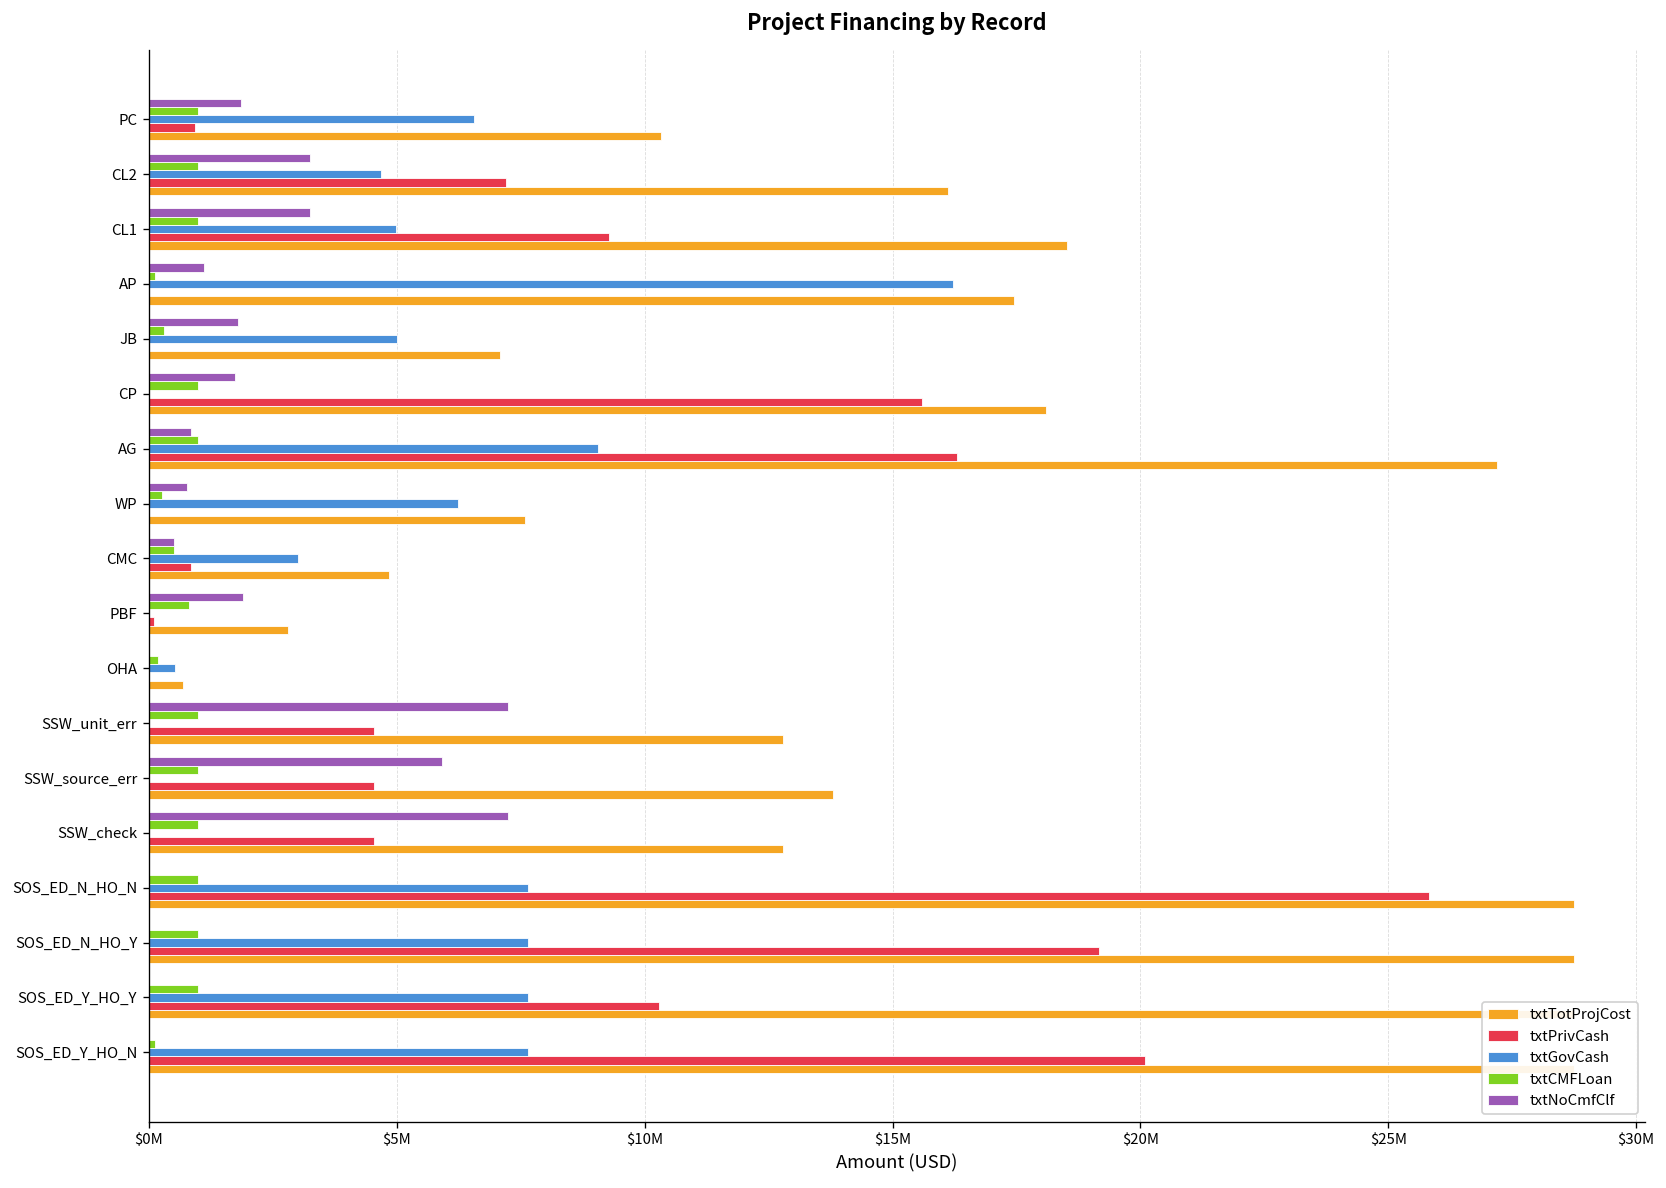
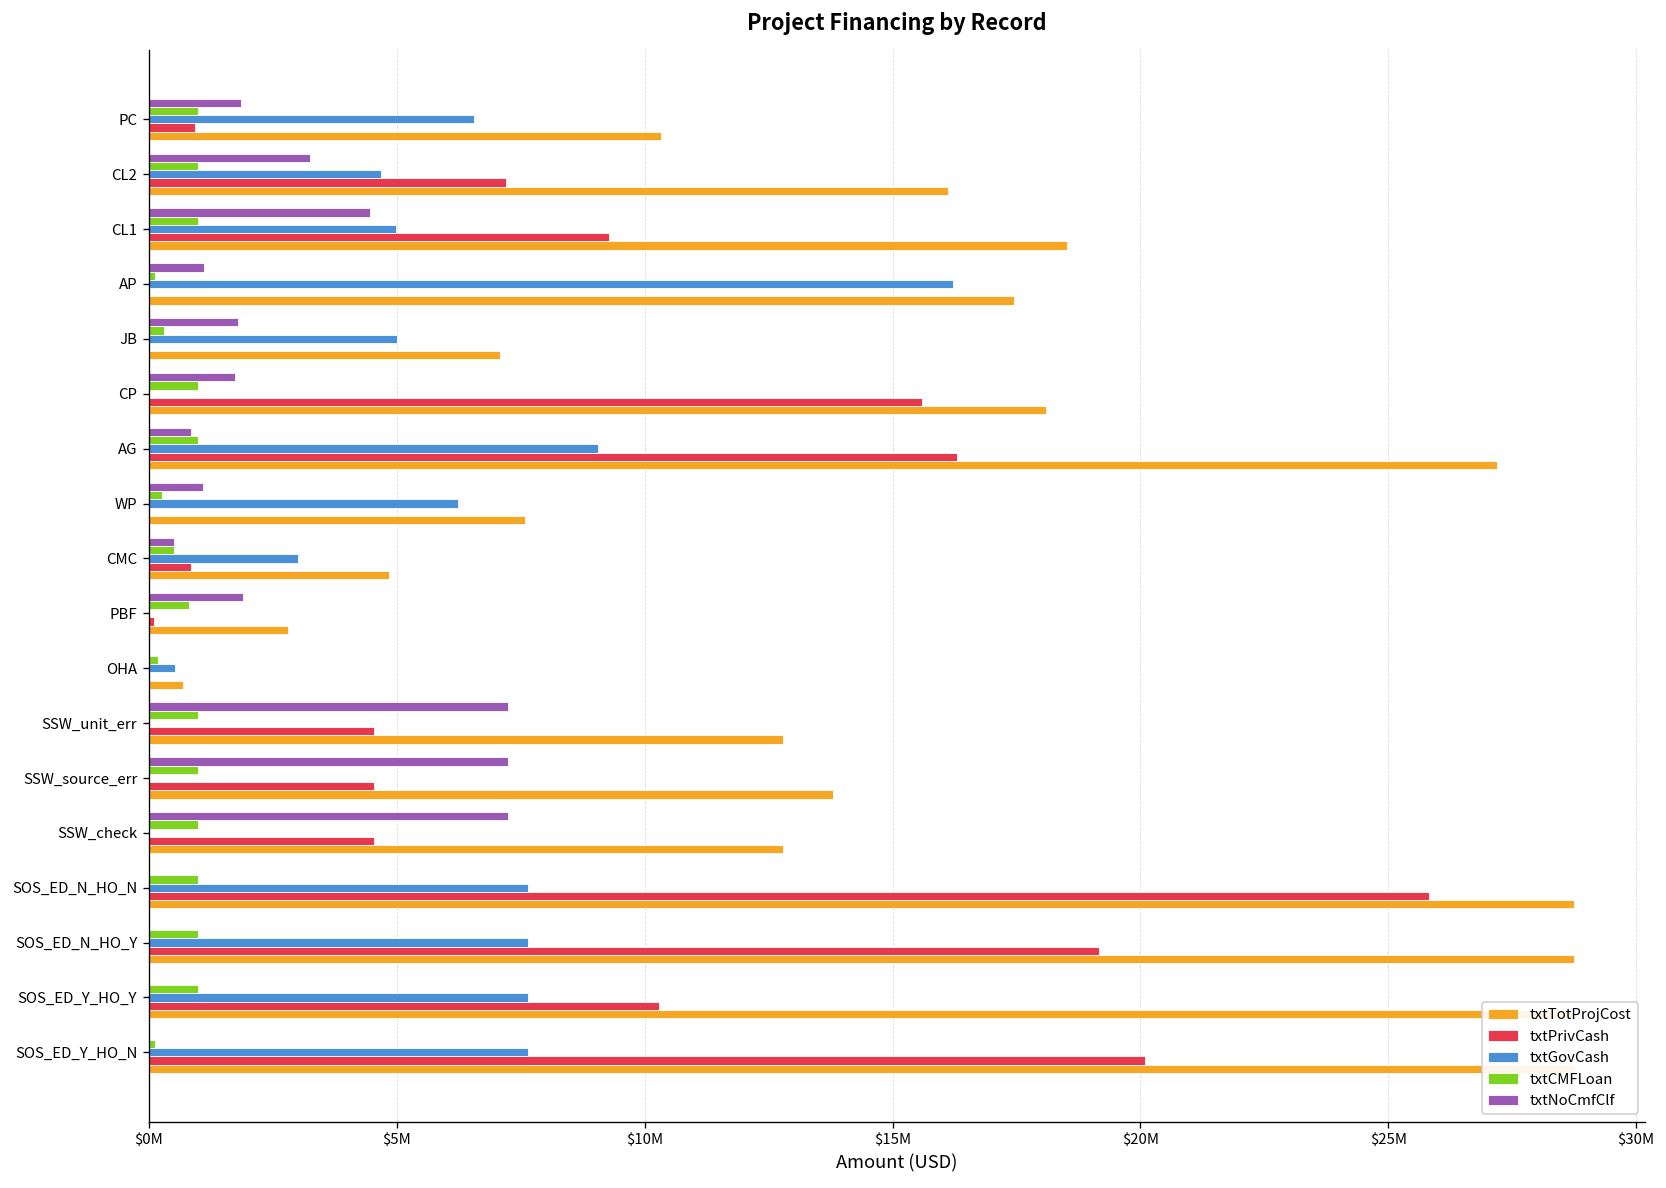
  {
    "txtTotProjCost": {
      "PC": "$10300000",
      "CL2": "$16100000",
      "CL1": "$18500000",
      "AP": "$17500000",
      "JB": "$7100000",
      "CP": "$18100000",
      "AG": "$27200000",
      "WP": "$7600000",
      "CMC": "$4800000",
      "PBF": "$2800000",
      "OHA": "$700000",
      "SSW_unit_err": "$12800000",
      "SSW_source_err": "$13800000",
      "SSW_check": "$12800000",
      "SOS_ED_N_HO_N": "$28700000",
      "SOS_ED_N_HO_Y": "$28700000"
    },
    "txtPrivCash": {
      "PC": "$900000",
      "CL2": "$7200000",
      "CL1": "$9300000",
      "AP": "$0",
      "JB": "$0",
      "CP": "$15600000",
      "AG": "$16300000",
      "WP": "$0",
      "CMC": "$800000",
      "PBF": "$100000",
      "OHA": "$0",
      "SSW_unit_err": "$4500000",
      "SSW_source_err": "$4500000",
      "SSW_check": "$4500000",
      "SOS_ED_N_HO_N": "$25800000",
      "SOS_ED_N_HO_Y": "$19200000",
      "SOS_ED_Y_HO_Y": "$10300000",
      "SOS_ED_Y_HO_N": "$20100000"
    },
    "txtGovCash": {
      "PC": "$6600000",
      "CL2": "$4700000",
      "CL1": "$5000000",
      "AP": "$16200000",
      "JB": "$5000000",
      "CP": "$0",
      "AG": "$9100000",
      "WP": "$6200000",
      "CMC": "$3000000",
      "PBF": "$0",
      "OHA": "$500000",
      "SSW_unit_err": "$0",
      "SSW_source_err": "$0",
      "SSW_check": "$0",
      "SOS_ED_N_HO_N": "$7600000",
      "SOS_ED_N_HO_Y": "$7600000",
      "SOS_ED_Y_HO_Y": "$7600000",
      "SOS_ED_Y_HO_N": "$7600000"
    },
    "txtCMFLoan": {
      "PC": "$1000000",
      "CL2": "$1000000",
      "CL1": "$1000000",
      "AP": "$100000",
      "JB": "$300000",
      "CP": "$1000000",
      "AG": "$1000000",
      "WP": "$300000",
      "CMC": "$500000",
      "PBF": "$800000",
      "OHA": "$200000",
      "SSW_unit_err": "$1000000",
      "SSW_source_err": "$1000000",
      "SSW_check": "$1000000",
      "SOS_ED_N_HO_N": "$1000000",
      "SOS_ED_N_HO_Y": "$1000000",
      "SOS_ED_Y_HO_Y": "$1000000",
      "SOS_ED_Y_HO_N": "$100000"
    },
    "txtNoCmfClf": {
      "PC": "$1900000",
      "CL2": "$3300000",
-     "CL1": "$3300000",
+     "CL1": "$4500000",
      "AP": "$1100000",
      "JB": "$1800000",
      "CP": "$1700000",
      "AG": "$800000",
-     "WP": "$800000",
+     "WP": "$1100000",
      "CMC": "$500000",
      "PBF": "$1900000",
      "OHA": "$0",
      "SSW_unit_err": "$7300000",
-     "SSW_source_err": "$5900000",
+     "SSW_source_err": "$7300000",
      "SSW_check": "$7300000",
      "SOS_ED_N_HO_N": "$0",
      "SOS_ED_N_HO_Y": "$0",
      "SOS_ED_Y_HO_Y": "$0",
      "SOS_ED_Y_HO_N": "$0"
    }
  }
